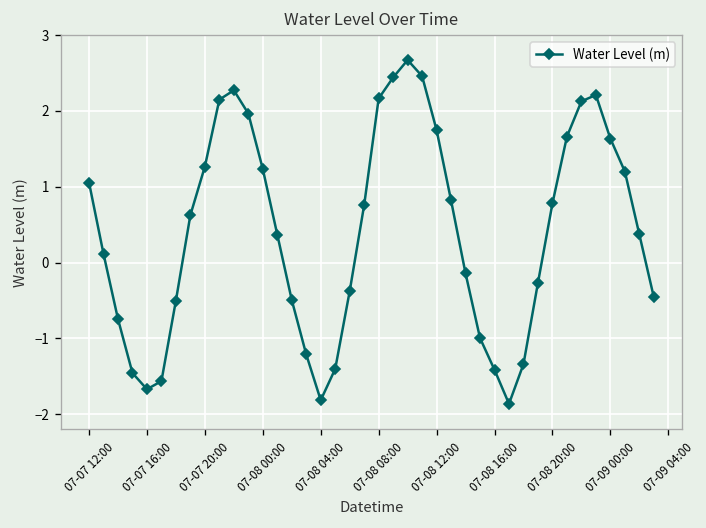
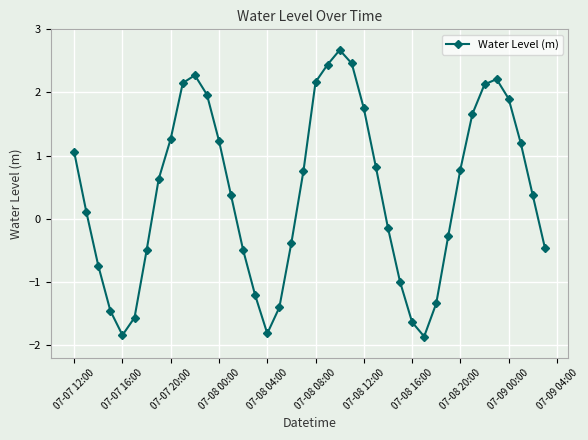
  {
    "07-07 12:00": 1.1,
-   "07-07 16:00": -1.7,
+   "07-07 16:00": -1.8,
    "07-07 20:00": 1.3,
    "07-08 00:00": 1.2,
    "07-08 04:00": -1.8,
    "07-08 08:00": 2.2,
    "07-08 12:00": 1.7,
-   "07-08 16:00": -1.4,
+   "07-08 16:00": -1.6,
    "07-08 20:00": 0.8,
-   "07-09 00:00": 1.6
+   "07-09 00:00": 1.9
  }
